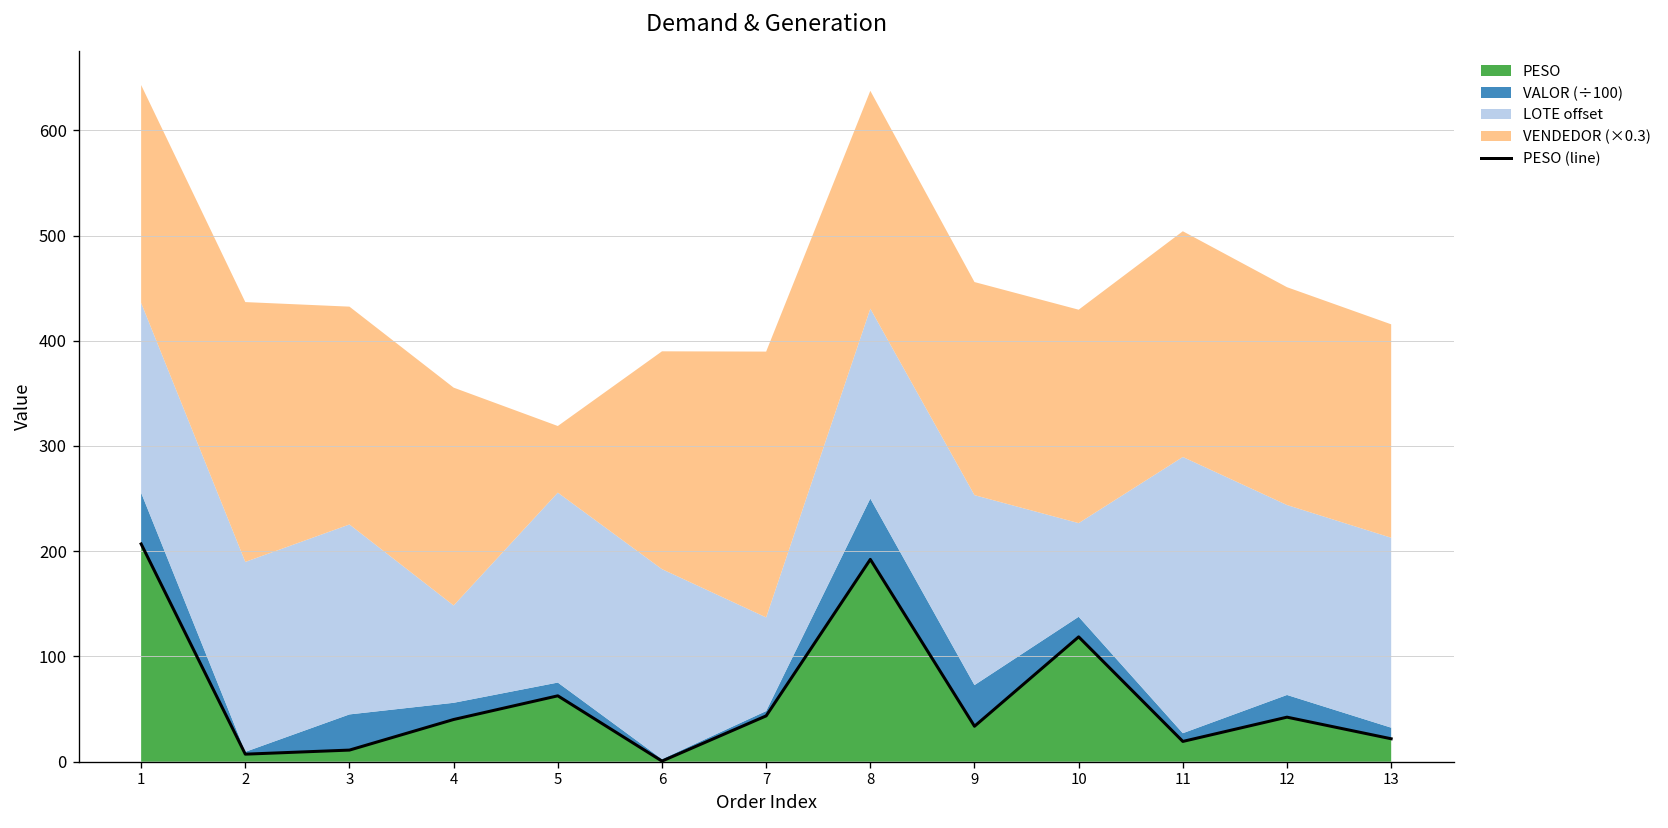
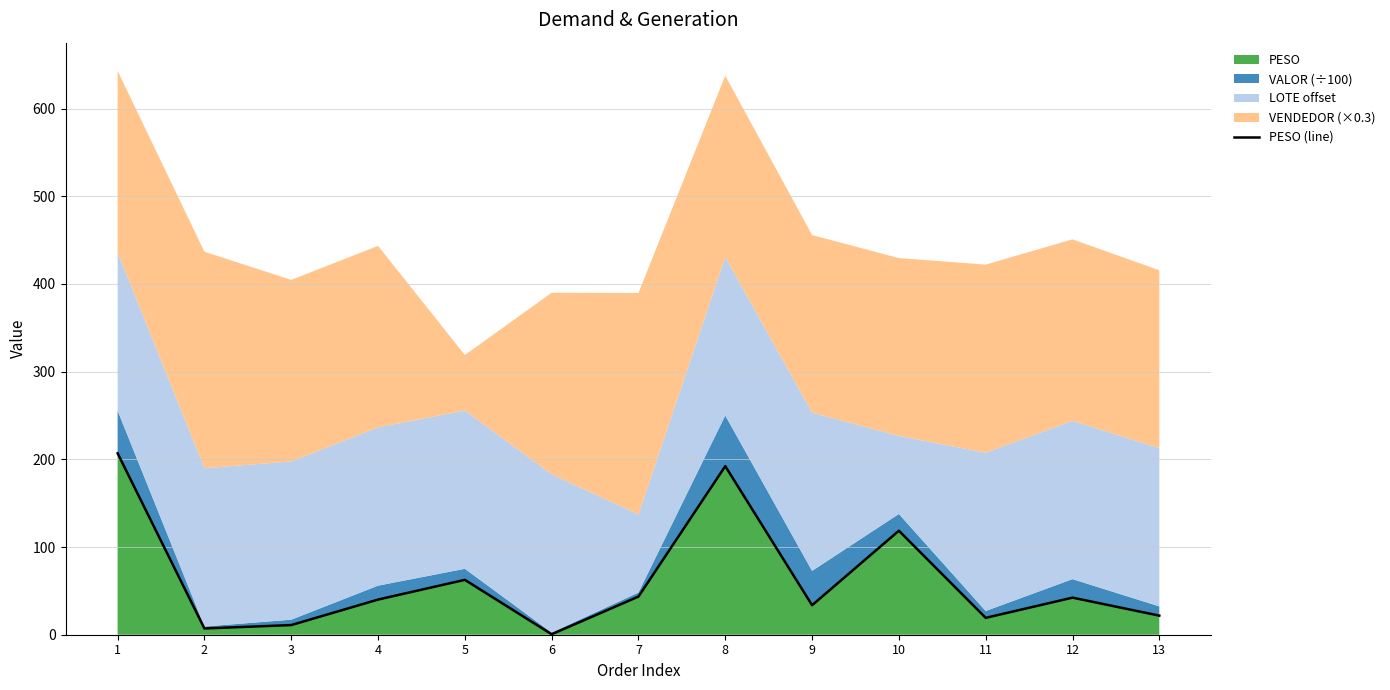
  {
    "PESO": {
      "1": 210,
      "3": 10,
      "4": 40,
      "5": 60,
      "7": 40,
      "8": 190,
      "9": 30,
      "10": 120,
      "11": 20,
      "12": 40,
      "13": 20
    },
    "VALOR (÷100)": {
      "1": 50,
-     "3": 30,
+     "3": 10,
      "4": 20,
      "5": 10,
      "7": 0,
      "8": 60,
      "9": 40,
      "10": 20,
      "11": 10,
      "12": 20,
      "13": 10
    },
    "LOTE offset": {
      "1": 180,
      "2": 180,
      "3": 180,
-     "4": 90,
+     "4": 180,
      "5": 180,
      "6": 180,
      "7": 90,
      "8": 180,
      "9": 180,
      "10": 90,
-     "11": 260,
+     "11": 180,
      "12": 180,
      "13": 180
    },
    "VENDEDOR (×0.3)": {
      "1": 210,
      "2": 250,
      "3": 210,
      "4": 210,
      "5": 60,
      "6": 210,
      "7": 250,
      "8": 210,
      "9": 200,
      "10": 200,
      "11": 210,
      "12": 210,
      "13": 200
    }
  }
